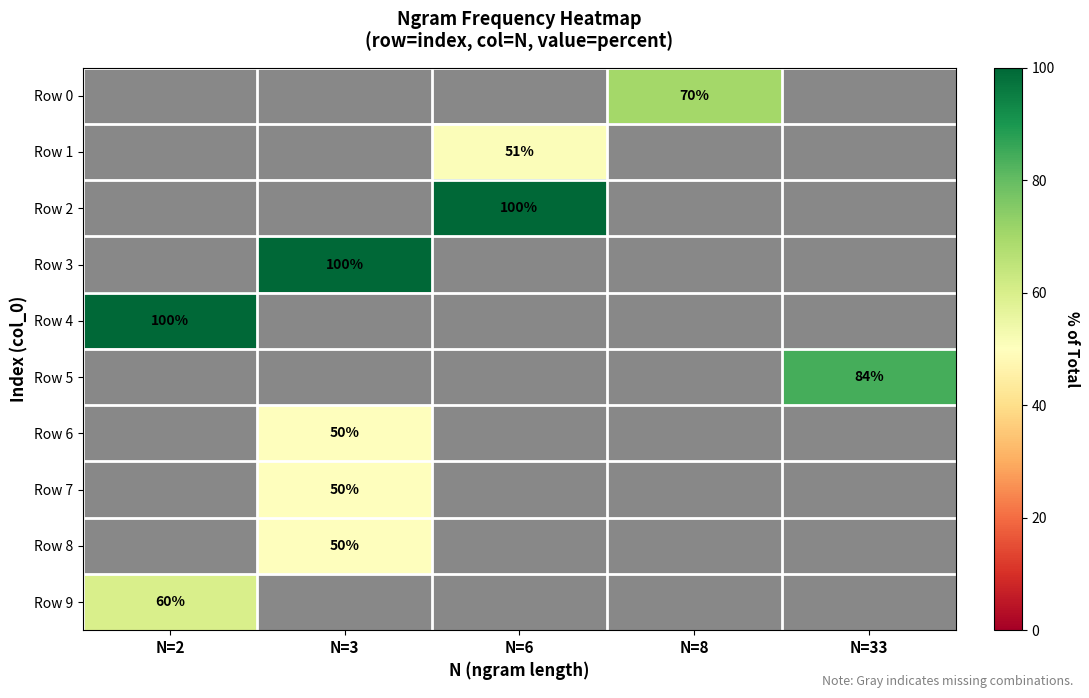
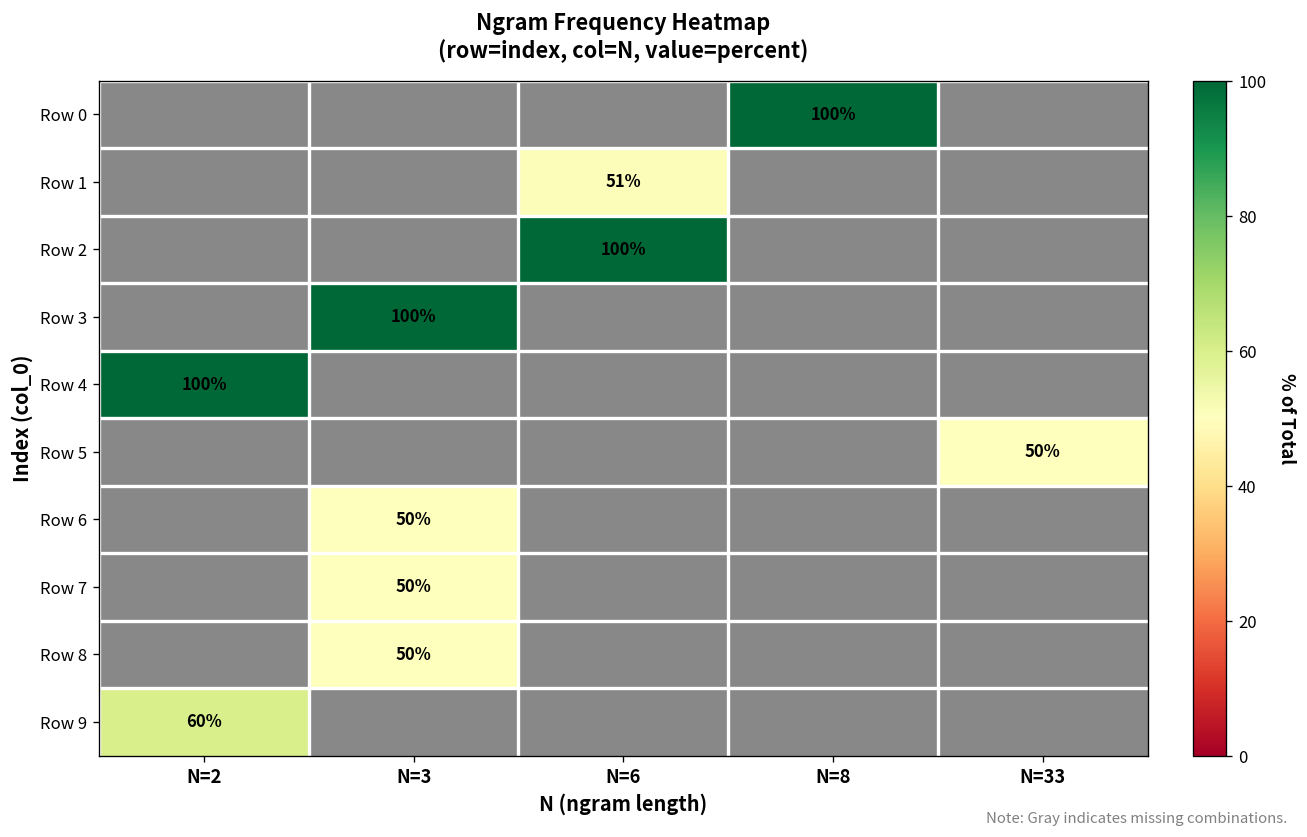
  {
    "Row 0": {
-     "N=8": "70%"
+     "N=8": "100%"
    },
    "Row 1": {
      "N=6": "51%"
    },
    "Row 2": {
      "N=6": "100%"
    },
    "Row 3": {
      "N=3": "100%"
    },
    "Row 4": {
      "N=2": "100%"
    },
    "Row 5": {
-     "N=33": "84%"
+     "N=33": "50%"
    },
    "Row 6": {
      "N=3": "50%"
    },
    "Row 7": {
      "N=3": "50%"
    },
    "Row 8": {
      "N=3": "50%"
    },
    "Row 9": {
      "N=2": "60%"
    }
  }
